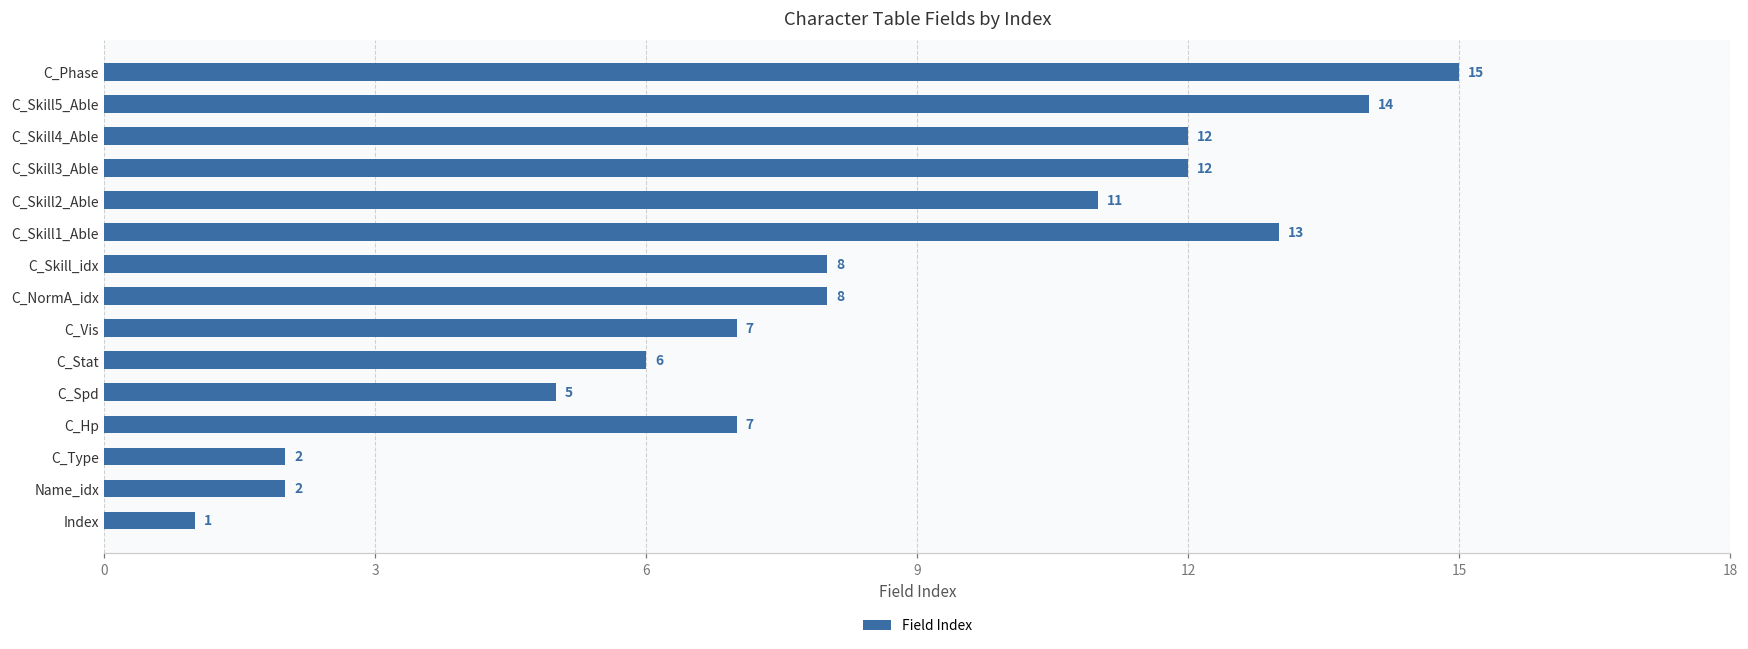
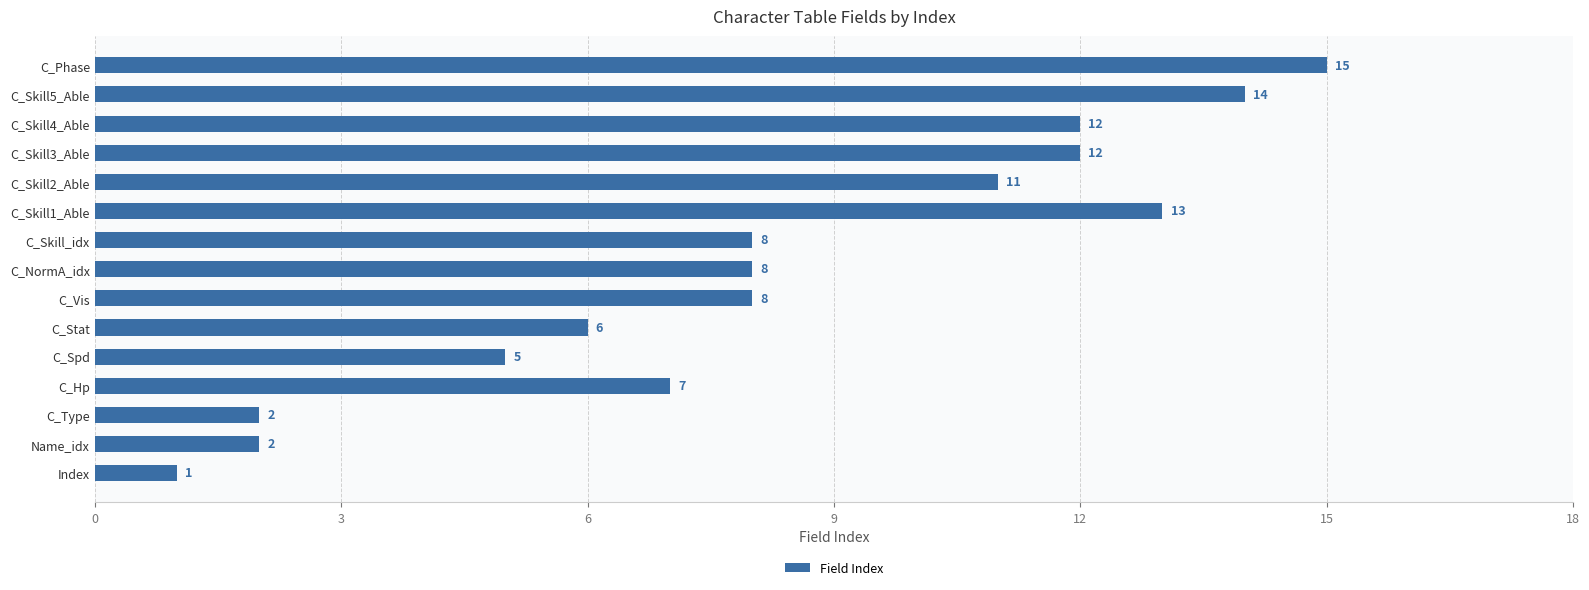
  {
    "C_Phase": 15,
    "C_Skill5_Able": 14,
    "C_Skill4_Able": 12,
    "C_Skill3_Able": 12,
    "C_Skill2_Able": 11,
    "C_Skill1_Able": 13,
    "C_Skill_idx": 8,
    "C_NormA_idx": 8,
-   "C_Vis": 7,
+   "C_Vis": 8,
    "C_Stat": 6,
    "C_Spd": 5,
    "C_Hp": 7,
    "C_Type": 2,
    "Name_idx": 2,
    "Index": 1
  }
